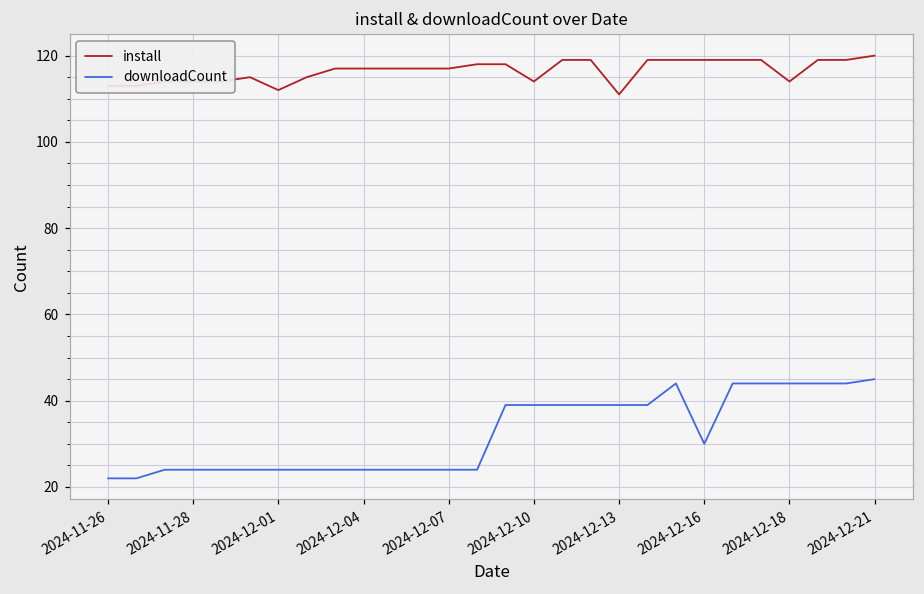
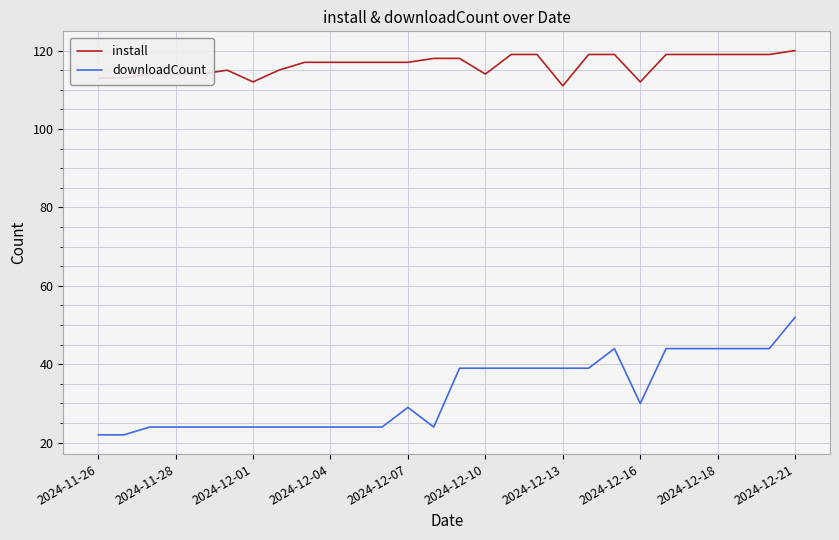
  {
    "install": {
      "2024-12-01": 112,
      "2024-12-04": 117,
      "2024-12-07": 117,
      "2024-12-10": 114,
      "2024-12-13": 111,
-     "2024-12-16": 119,
-     "2024-12-18": 114,
+     "2024-12-16": 112,
+     "2024-12-18": 119,
      "2024-12-21": 120
    },
    "downloadCount": {
      "2024-11-28": 24,
      "2024-12-01": 24,
      "2024-12-04": 24,
-     "2024-12-07": 24,
+     "2024-12-07": 29,
      "2024-12-10": 39,
      "2024-12-13": 39,
      "2024-12-16": 30,
      "2024-12-18": 44,
-     "2024-12-21": 45
+     "2024-12-21": 52
    }
  }
